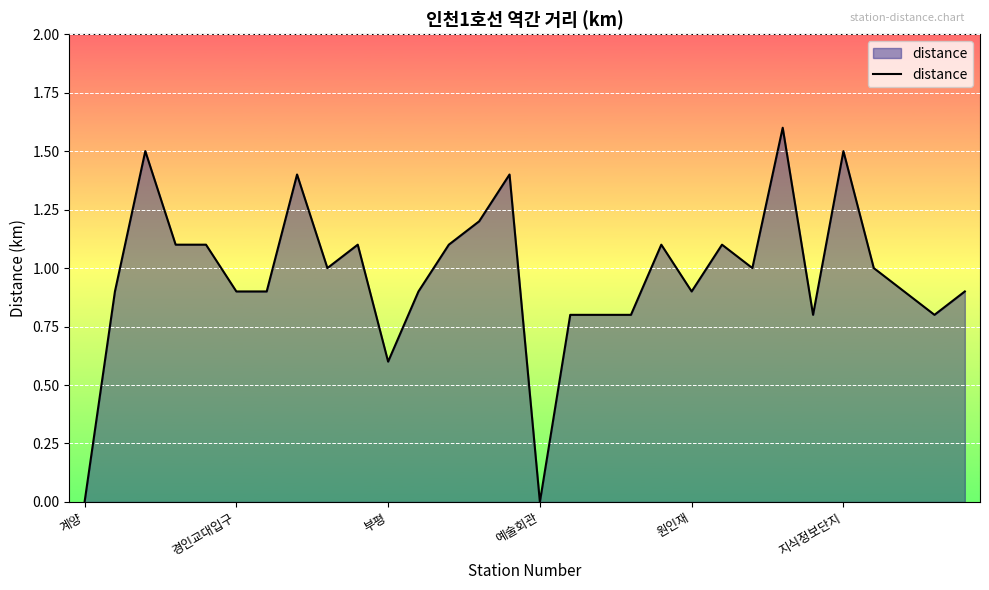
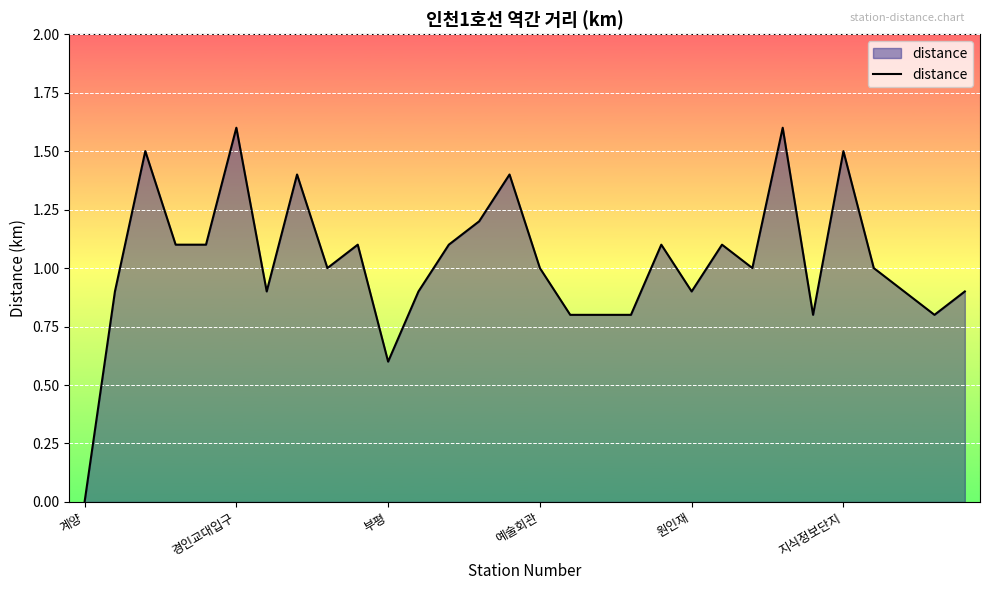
  {
    "계양": 0.0,
-   "경인교대입구": 0.9,
+   "경인교대입구": 1.6,
    "부평": 0.6,
-   "예술회관": 0,
+   "예술회관": 1,
    "원인재": 0.9,
    "지식정보단지": 1.5
  }
